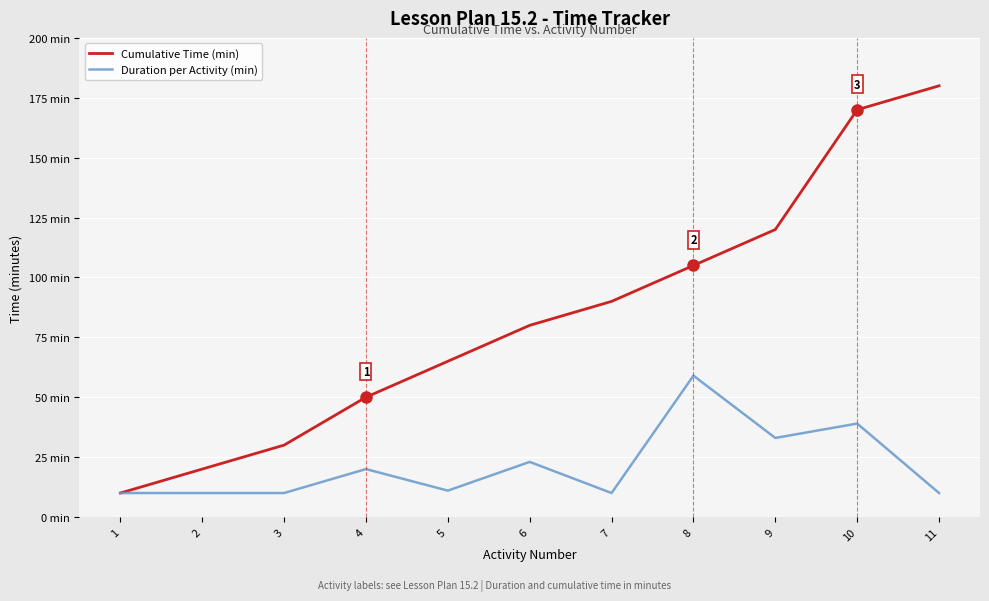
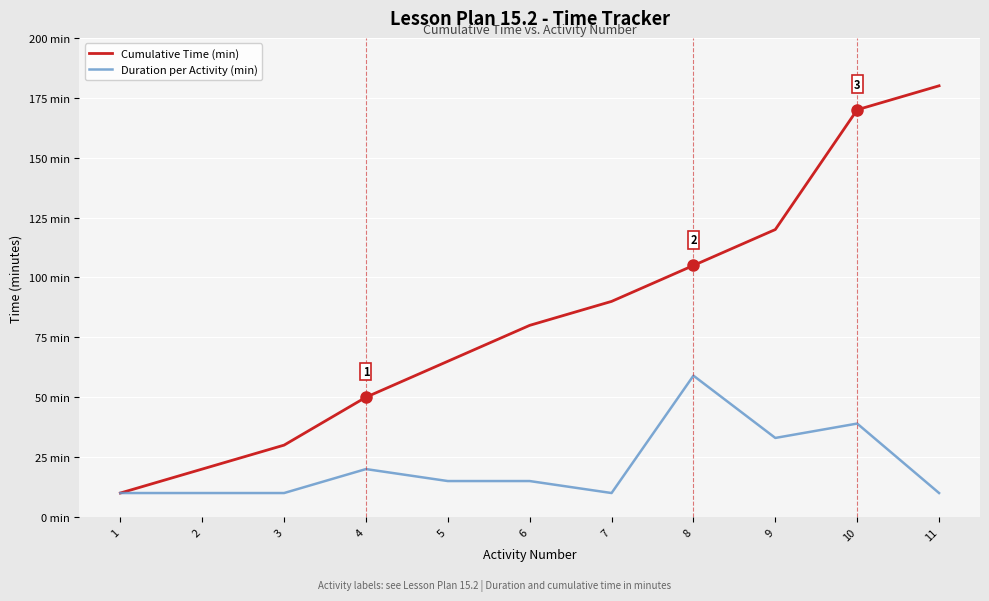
  {
    "Duration per Activity (min)": {
      "2": "10 min",
      "3": "10 min",
      "4": "20 min",
-     "5": "11 min",
-     "6": "23 min",
+     "5": "15 min",
+     "6": "15 min",
      "7": "10 min",
      "8": "59 min",
      "9": "33 min",
      "10": "39 min",
      "11": "10 min"
    }
  }
